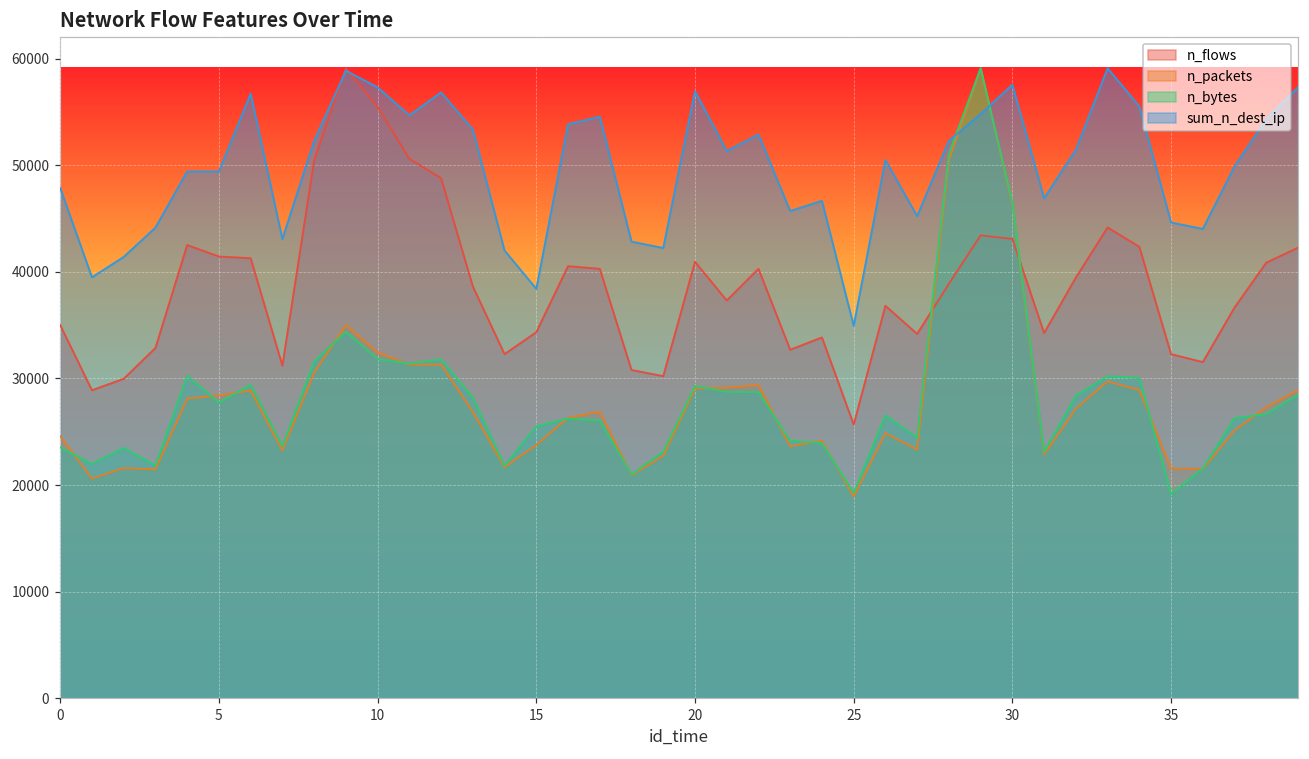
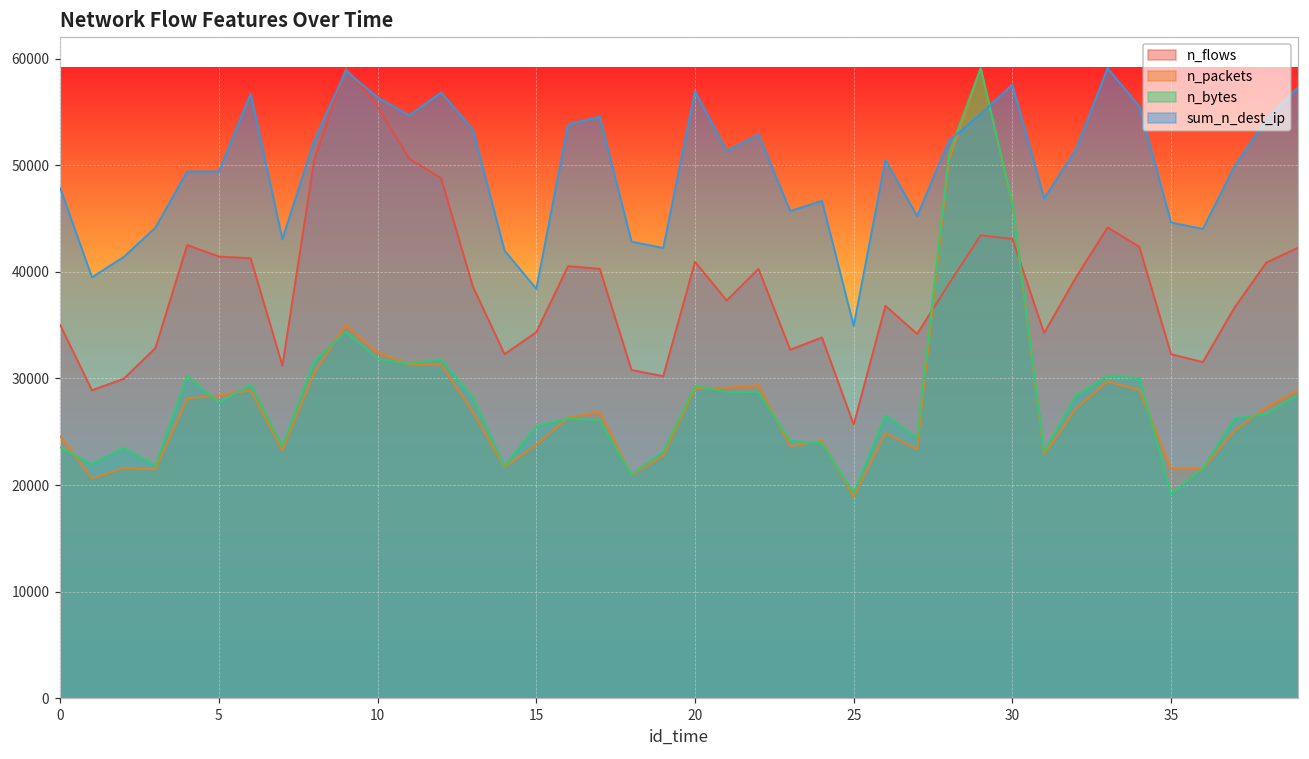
  {
    "n_bytes": {
      "0": 24000,
      "5": 28000,
      "10": 32000,
      "15": 26000,
      "25": 19000,
      "35": 19000
    },
    "sum_n_dest_ip": {
      "0": 48000,
      "5": 49000,
-     "10": 57000,
+     "10": 56000,
      "15": 38000,
      "20": 57000,
      "25": 35000,
      "30": 58000,
      "35": 45000
    }
  }
